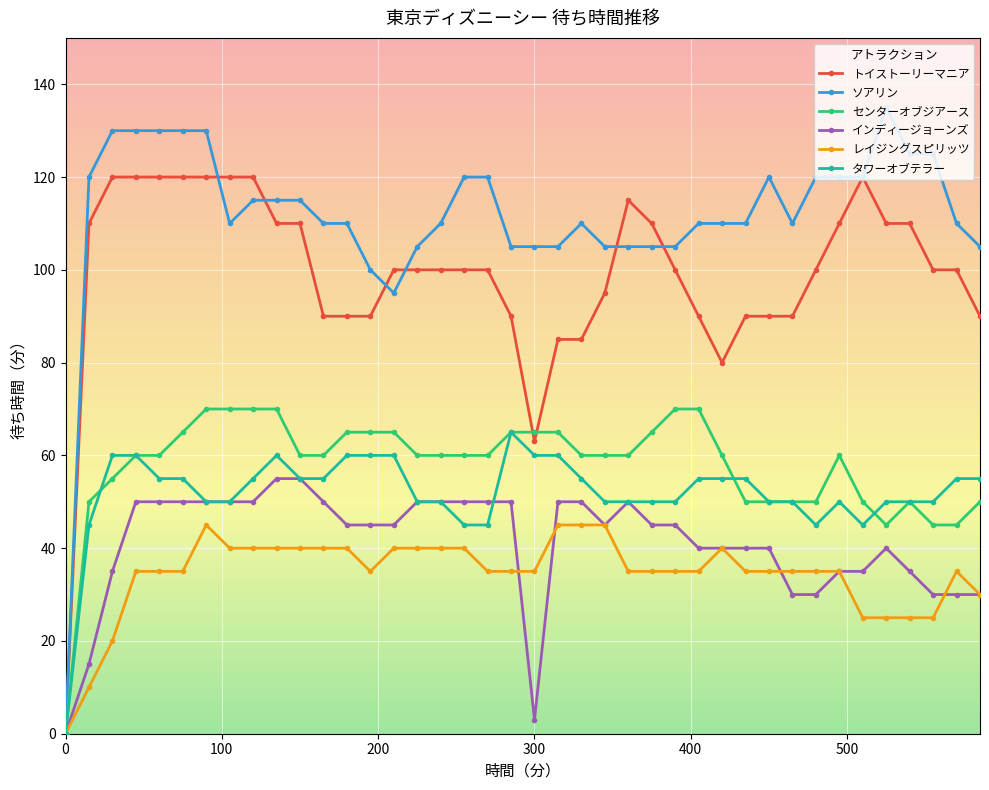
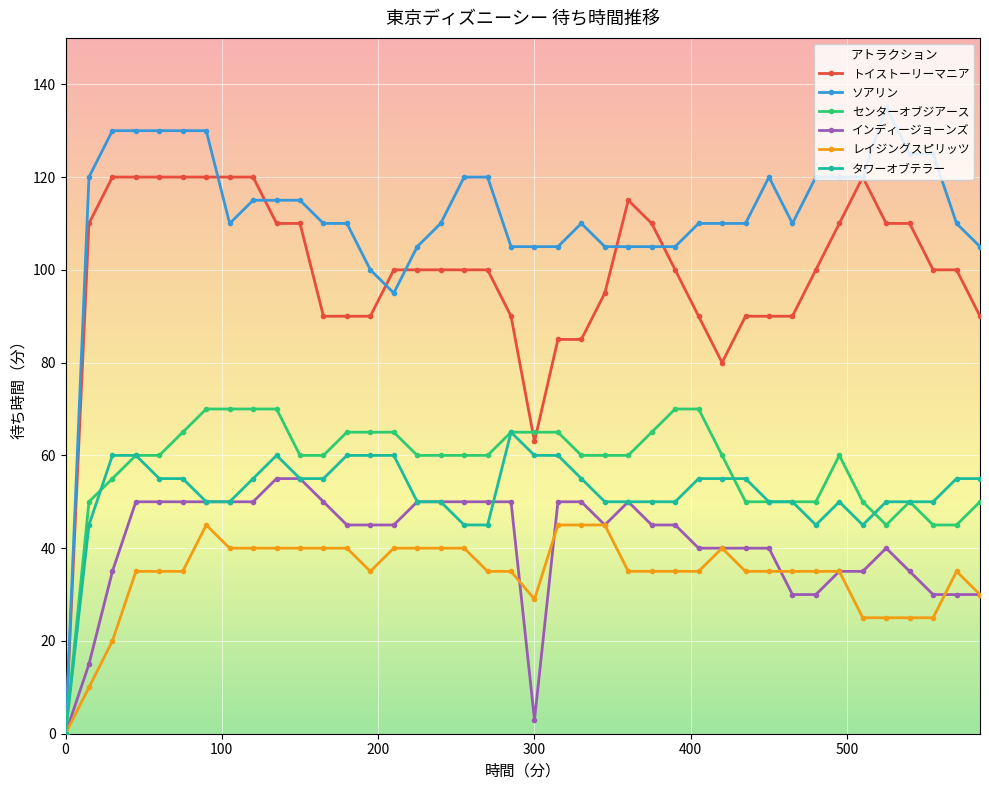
  {
    "トイストーリーマニア": {
      "300": 63
    },
    "ソアリン": {
      "300": 105
    },
    "インディージョーンズ": {
      "300": 3
    },
    "レイジングスピリッツ": {
-     "300": 35
+     "300": 29
    }
  }
